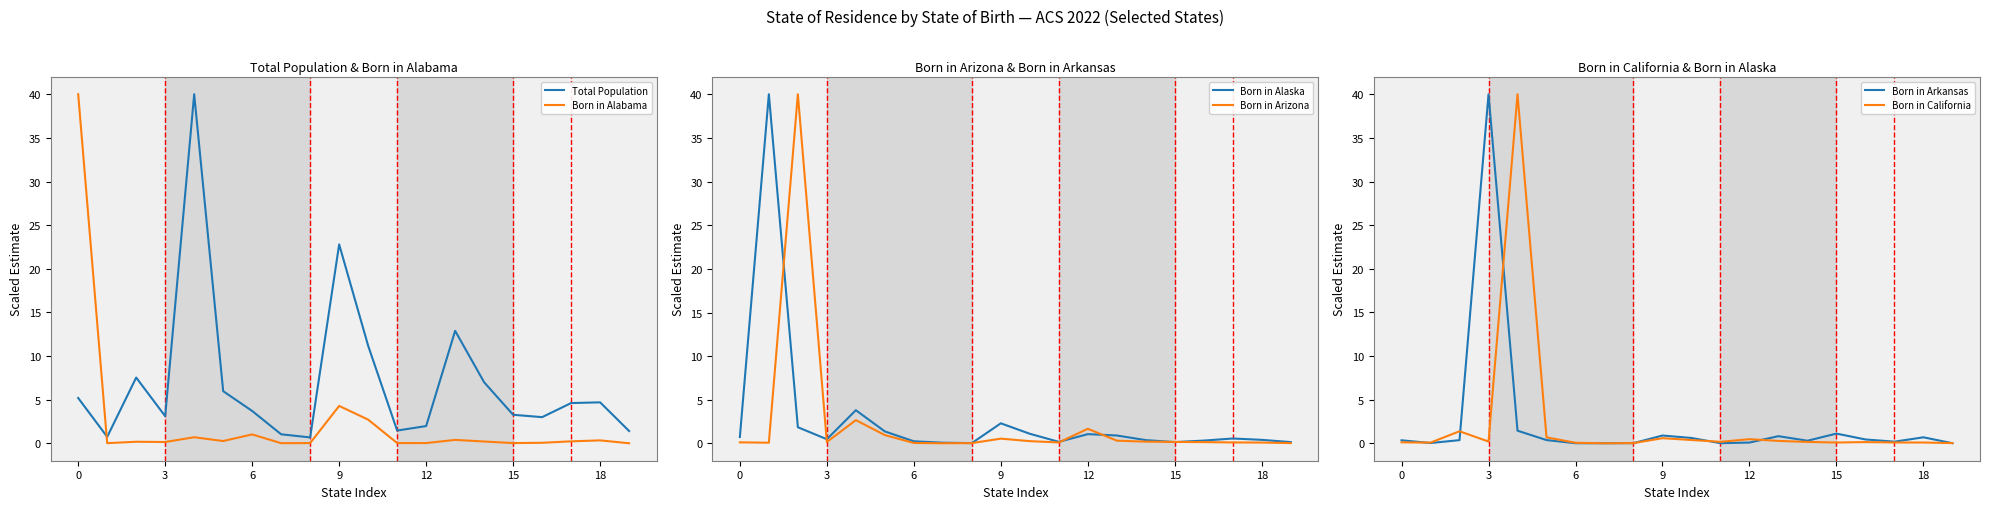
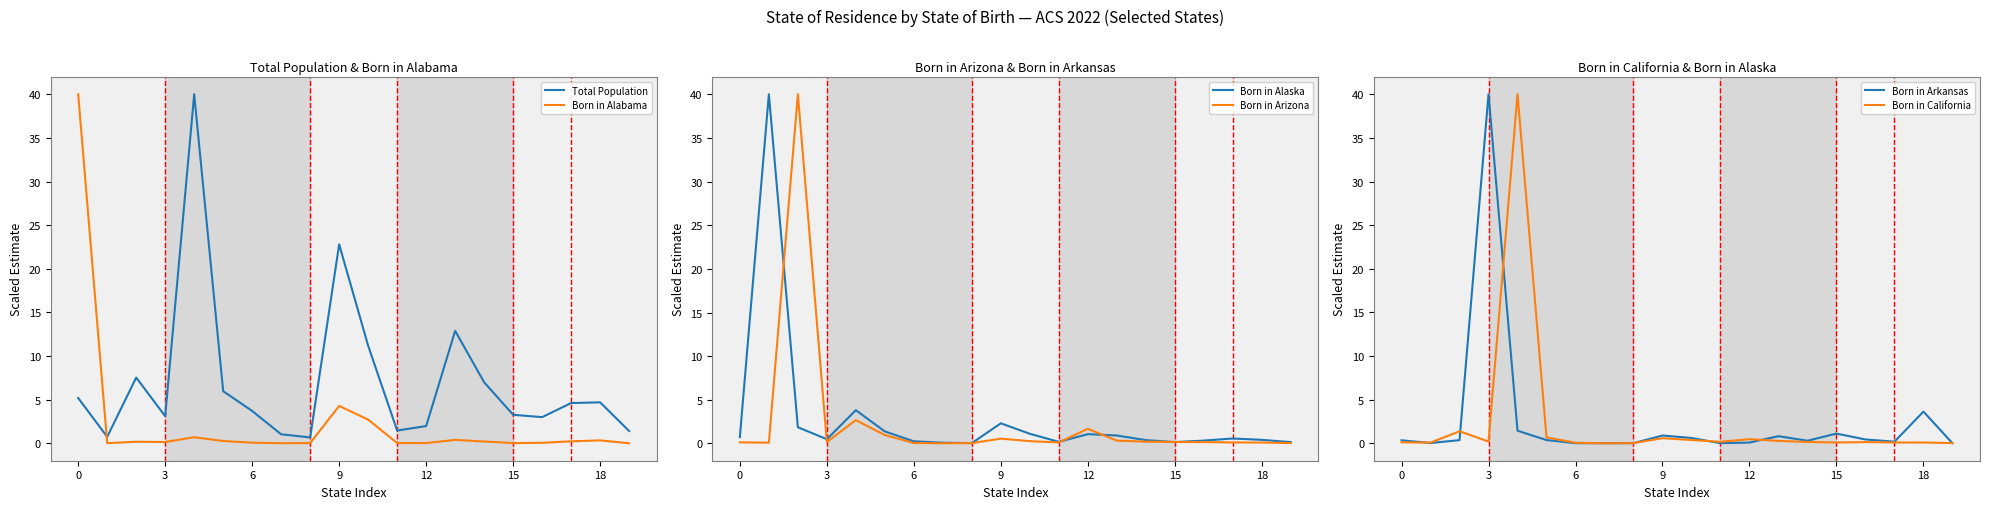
  {
    "Total Population & Born in Alabama": {
      "Total Population": {
        "0": 5,
        "3": 3,
        "6": 4,
        "9": 23,
        "12": 2,
        "15": 3,
        "18": 5
      },
      "Born in Alabama": {
        "0": 40,
        "3": 0,
-       "6": 1,
+       "6": 0,
        "9": 4,
        "12": 0,
        "15": 0,
        "18": 0
      }
    },
    "Born in Arizona & Born in Arkansas": {
      "Born in Alaska": {
        "0": 1,
        "3": 0,
        "9": 2,
        "12": 1,
        "18": 0
      },
      "Born in Arizona": {
        "0": 0,
        "3": 0,
        "9": 1,
        "12": 2,
        "18": 0
      }
    },
    "Born in California & Born in Alaska": {
      "Born in Arkansas": {
        "3": 40,
        "9": 1,
        "12": 0,
        "15": 1,
-       "18": 1
+       "18": 4
      },
      "Born in California": {
        "3": 0,
        "9": 1,
        "12": 0,
        "15": 0,
        "18": 0
      }
    }
  }
